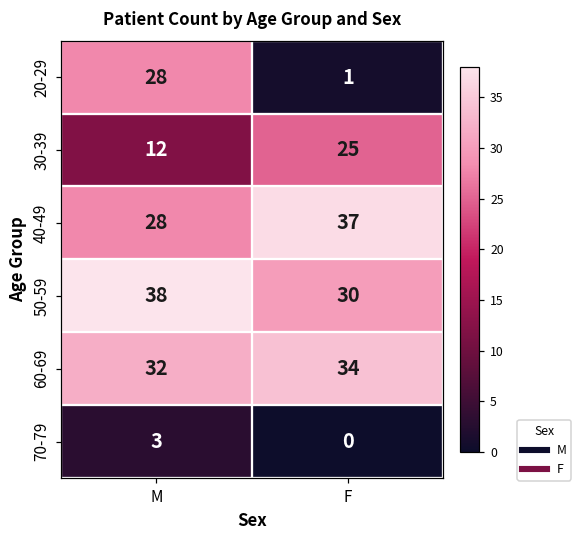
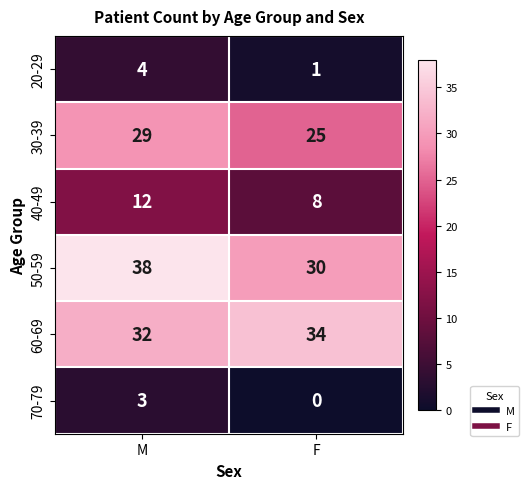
  {
    "20-29": {
-     "M": 28,
+     "M": 4,
      "F": 1
    },
    "30-39": {
-     "M": 12,
+     "M": 29,
      "F": 25
    },
    "40-49": {
-     "M": 28,
-     "F": 37
+     "M": 12,
+     "F": 8
    },
    "50-59": {
      "M": 38,
      "F": 30
    },
    "60-69": {
      "M": 32,
      "F": 34
    },
    "70-79": {
      "M": 3,
      "F": 0
    }
  }
